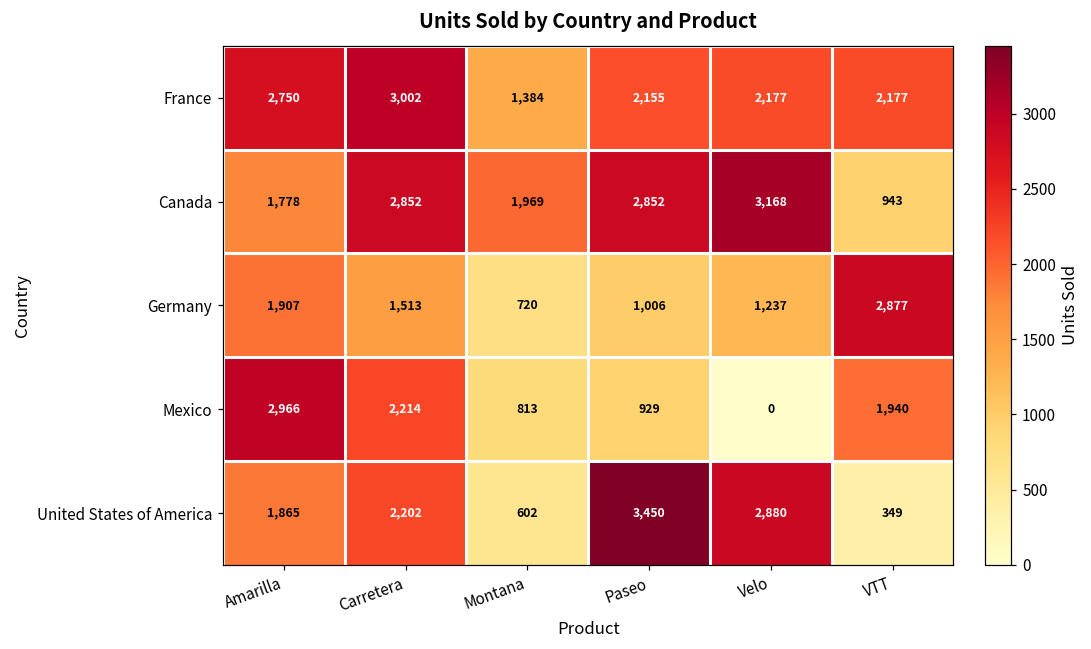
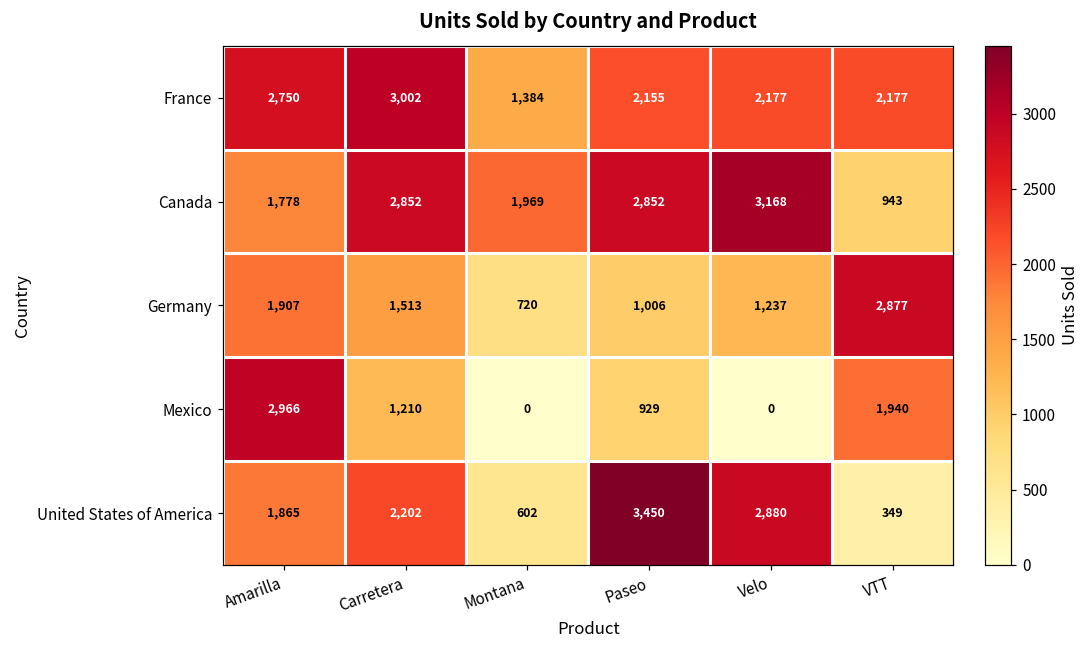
  {
    "France": {
      "Amarilla": "2,750",
      "Carretera": "3,002",
      "Montana": "1,384",
      "Paseo": "2,155",
      "Velo": "2,177",
      "VTT": "2,177"
    },
    "Canada": {
      "Amarilla": "1,778",
      "Carretera": "2,852",
      "Montana": "1,969",
      "Paseo": "2,852",
      "Velo": "3,168",
      "VTT": "943"
    },
    "Germany": {
      "Amarilla": "1,907",
      "Carretera": "1,513",
      "Montana": "720",
      "Paseo": "1,006",
      "Velo": "1,237",
      "VTT": "2,877"
    },
    "Mexico": {
      "Amarilla": "2,966",
-     "Carretera": "2,214",
-     "Montana": "813",
+     "Carretera": "1,210",
+     "Montana": "0",
      "Paseo": "929",
      "Velo": "0",
      "VTT": "1,940"
    },
    "United States of America": {
      "Amarilla": "1,865",
      "Carretera": "2,202",
      "Montana": "602",
      "Paseo": "3,450",
      "Velo": "2,880",
      "VTT": "349"
    }
  }
